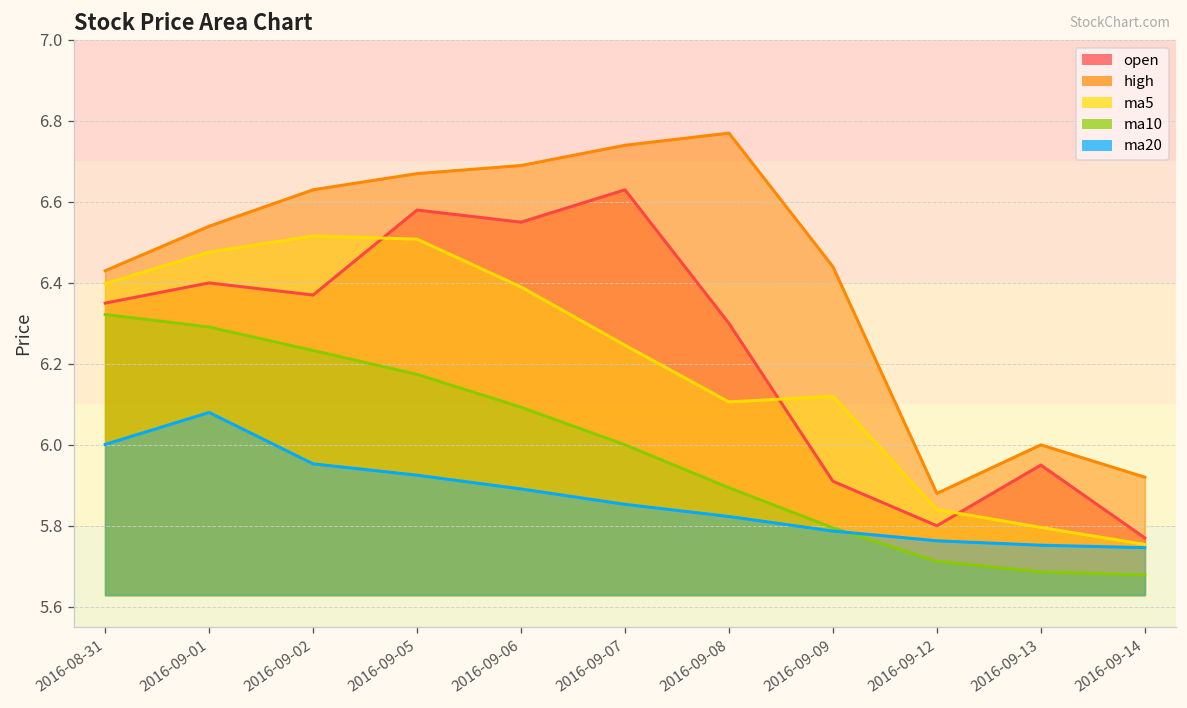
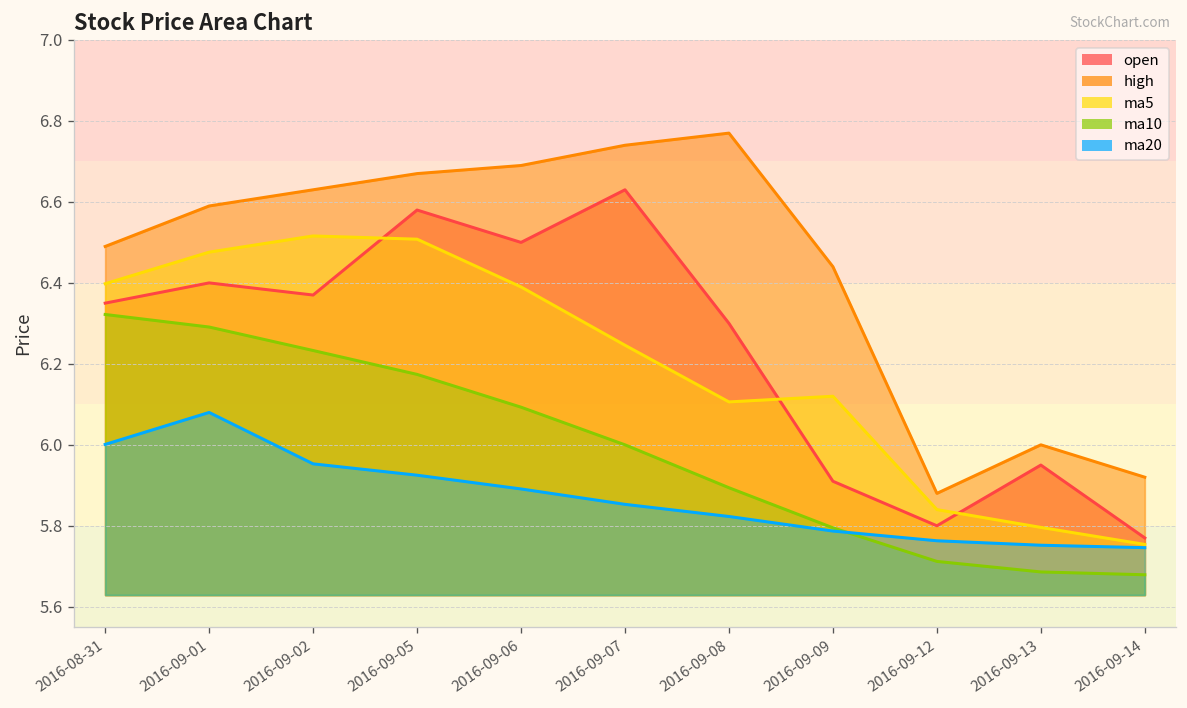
  {
    "open": {
      "2016-08-31": 6.35,
      "2016-09-01": 6.40,
      "2016-09-02": 6.37,
      "2016-09-05": 6.58,
-     "2016-09-06": 6.55,
+     "2016-09-06": 6.50,
      "2016-09-07": 6.63,
      "2016-09-08": 6.30,
      "2016-09-09": 5.91,
      "2016-09-12": 5.80,
      "2016-09-13": 5.95,
      "2016-09-14": 5.77
    },
    "high": {
-     "2016-08-31": 6.43,
-     "2016-09-01": 6.54,
+     "2016-08-31": 6.49,
+     "2016-09-01": 6.59,
      "2016-09-02": 6.63,
      "2016-09-05": 6.67,
      "2016-09-06": 6.69,
      "2016-09-07": 6.74,
      "2016-09-08": 6.77,
      "2016-09-09": 6.44,
      "2016-09-12": 5.88,
      "2016-09-13": 6.00,
      "2016-09-14": 5.92
    },
    "ma5": {
      "2016-08-31": 6.40,
      "2016-09-01": 6.48,
      "2016-09-02": 6.52,
      "2016-09-05": 6.51,
      "2016-09-06": 6.39,
      "2016-09-07": 6.25,
      "2016-09-08": 6.11,
      "2016-09-09": 6.12,
      "2016-09-12": 5.84,
      "2016-09-13": 5.80,
      "2016-09-14": 5.75
    },
    "ma10": {
      "2016-08-31": 6.32,
      "2016-09-01": 6.29,
      "2016-09-02": 6.23,
      "2016-09-05": 6.17,
      "2016-09-06": 6.09,
      "2016-09-07": 6.00,
      "2016-09-08": 5.89,
      "2016-09-09": 5.80,
      "2016-09-12": 5.71,
      "2016-09-13": 5.69,
      "2016-09-14": 5.68
    },
    "ma20": {
      "2016-08-31": 6.00,
      "2016-09-01": 6.08,
      "2016-09-02": 5.95,
      "2016-09-05": 5.93,
      "2016-09-06": 5.89,
      "2016-09-07": 5.85,
      "2016-09-08": 5.82,
      "2016-09-09": 5.79,
      "2016-09-12": 5.76,
      "2016-09-13": 5.75,
      "2016-09-14": 5.75
    }
  }
